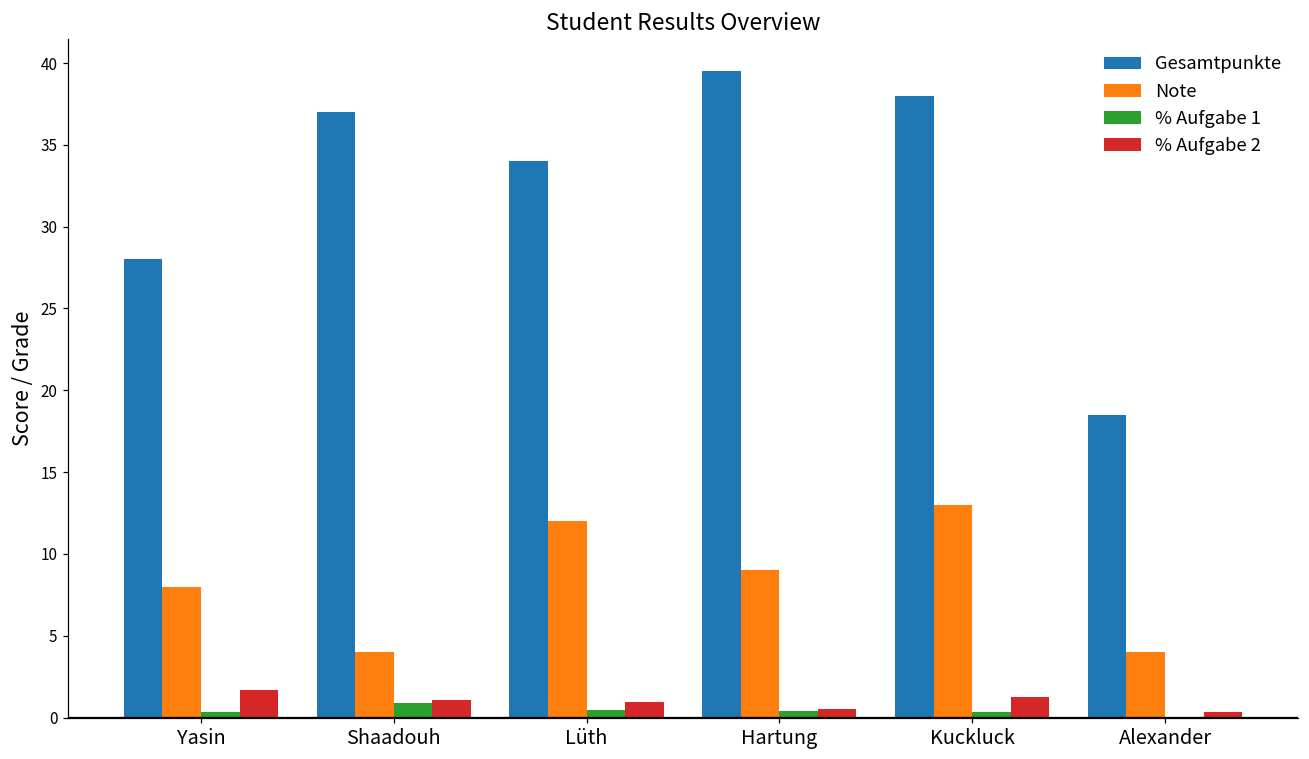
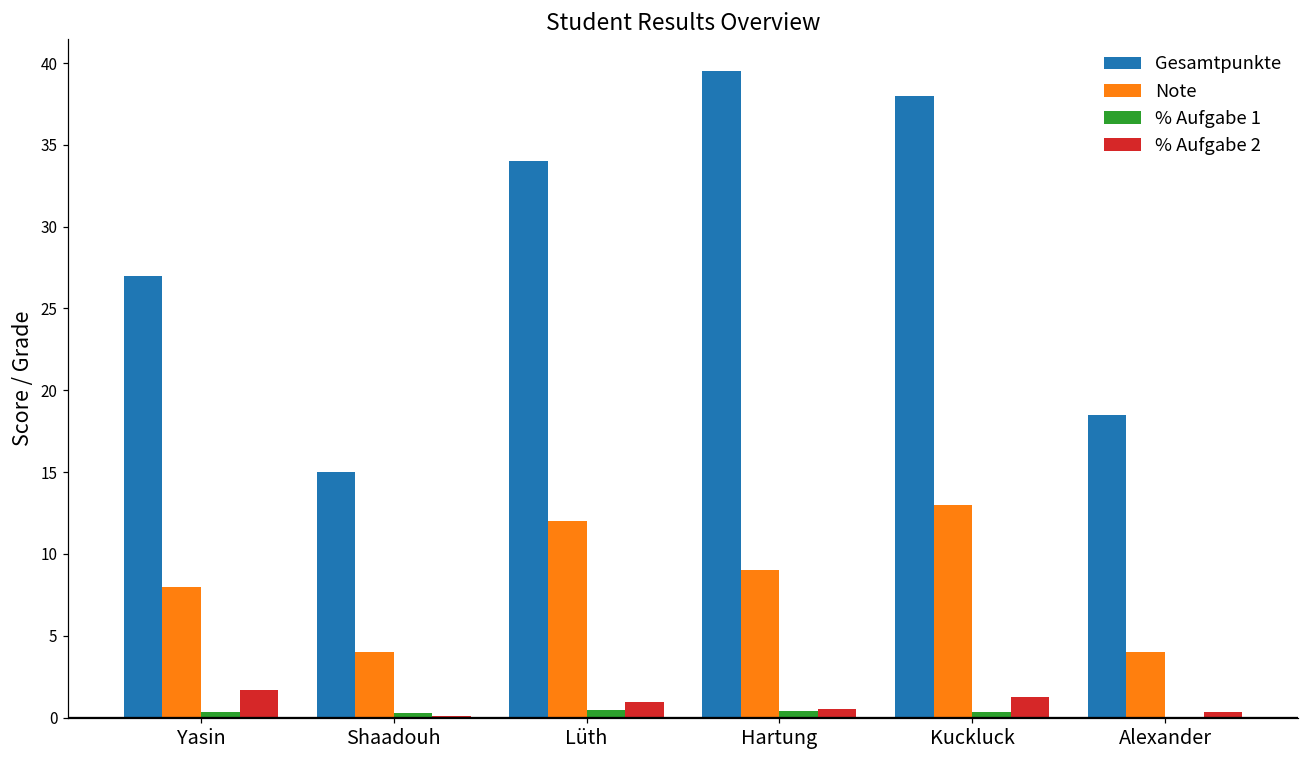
  {
    "Gesamtpunkte": {
-     "Yasin": 28,
-     "Shaadouh": 37,
+     "Yasin": 27,
+     "Shaadouh": 15,
      "Lüth": 34,
      "Hartung": 39.5,
      "Kuckluck": 38,
      "Alexander": 18.5
    },
    "Note": {
      "Yasin": 8.0,
      "Shaadouh": 4.0,
      "Lüth": 12.0,
      "Hartung": 9.0,
      "Kuckluck": 13.0,
      "Alexander": 4.0
    },
    "% Aufgabe 1": {
      "Yasin": 0.3,
-     "Shaadouh": 0.9,
+     "Shaadouh": 0.3,
      "Lüth": 0.4,
      "Hartung": 0.4,
      "Kuckluck": 0.3
    },
    "% Aufgabe 2": {
      "Yasin": 1.7,
-     "Shaadouh": 1.1,
+     "Shaadouh": 0.1,
      "Lüth": 0.9,
      "Hartung": 0.5,
      "Kuckluck": 1.2,
      "Alexander": 0.4
    }
  }
